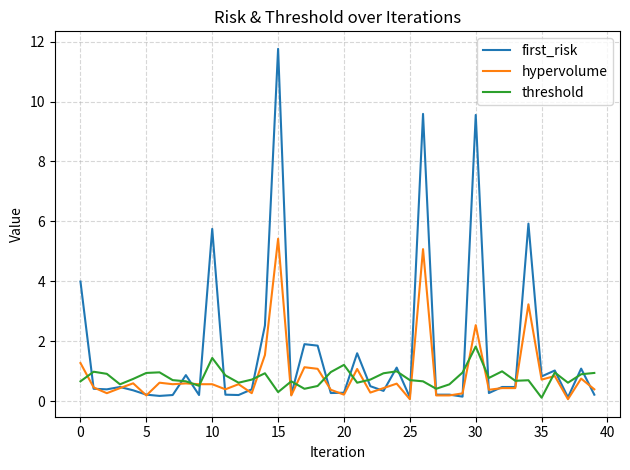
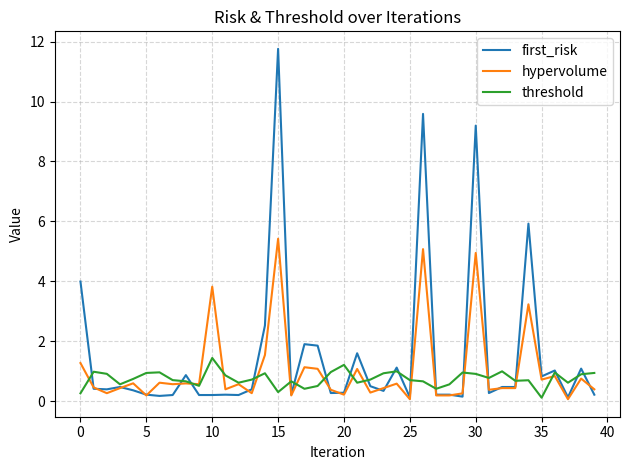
  {
    "first_risk": {
      "0": 4.0,
-     "10": 5.7,
+     "10": 0.2,
      "15": 11.8,
-     "30": 9.6,
+     "30": 9.2,
      "35": 0.8
    },
    "hypervolume": {
      "0": 1.3,
-     "10": 0.6,
+     "10": 3.8,
      "15": 5.4,
-     "30": 2.5,
+     "30": 4.9,
      "35": 0.7
    },
    "threshold": {
-     "0": 0.7,
+     "0": 0.3,
      "5": 0.9,
      "10": 1.4,
      "15": 0.3,
      "20": 1.2,
      "25": 0.7,
-     "30": 1.8,
+     "30": 0.9,
      "35": 0.1
    }
  }
